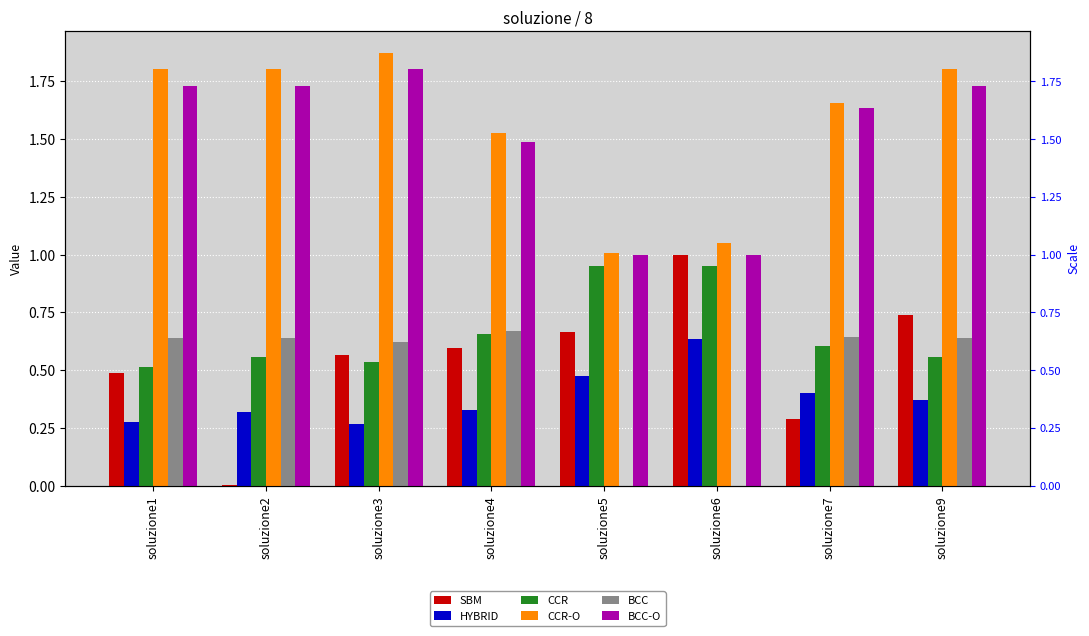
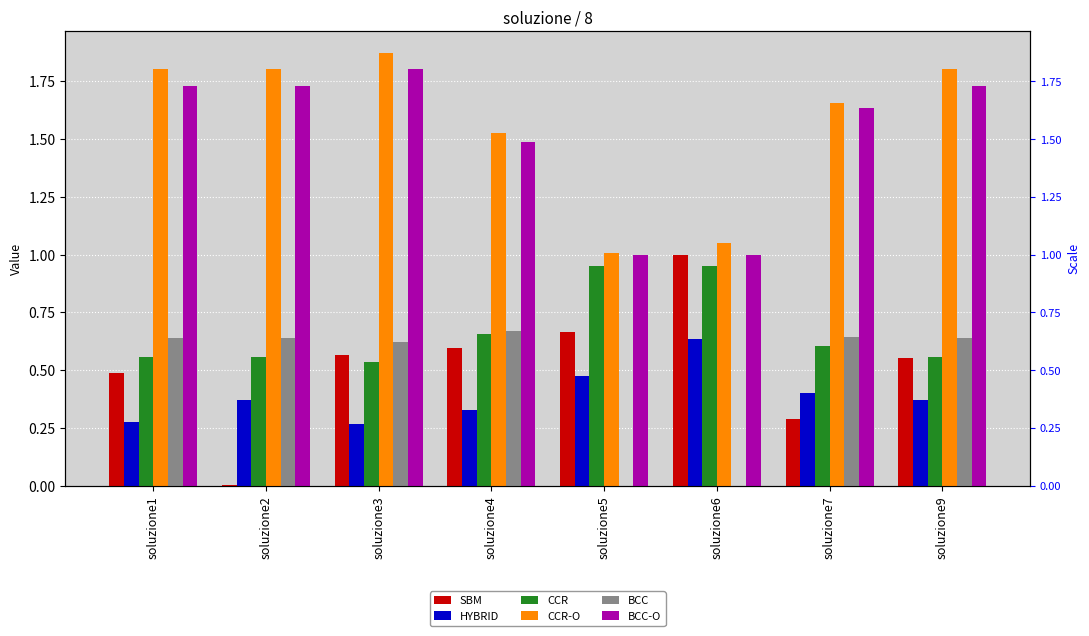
  {
    "SBM": {
      "soluzione1": 0.49,
      "soluzione3": 0.56,
      "soluzione4": 0.60,
      "soluzione5": 0.67,
      "soluzione6": 1.00,
      "soluzione7": 0.29,
-     "soluzione9": 0.74
+     "soluzione9": 0.55
    },
    "HYBRID": {
      "soluzione1": 0.28,
-     "soluzione2": 0.32,
+     "soluzione2": 0.37,
      "soluzione3": 0.27,
      "soluzione4": 0.33,
      "soluzione5": 0.48,
      "soluzione6": 0.63,
      "soluzione7": 0.40,
      "soluzione9": 0.37
    },
    "CCR": {
-     "soluzione1": 0.51,
+     "soluzione1": 0.56,
      "soluzione2": 0.56,
      "soluzione3": 0.53,
      "soluzione4": 0.65,
      "soluzione5": 0.95,
      "soluzione6": 0.95,
      "soluzione7": 0.60,
      "soluzione9": 0.56
    },
    "CCR-O": {
      "soluzione1": 1.80,
      "soluzione2": 1.80,
      "soluzione3": 1.87,
      "soluzione4": 1.53,
      "soluzione5": 1.01,
      "soluzione6": 1.05,
      "soluzione7": 1.66,
      "soluzione9": 1.80
    },
    "BCC": {
      "soluzione1": 0.64,
      "soluzione2": 0.64,
      "soluzione3": 0.62,
      "soluzione4": 0.67,
      "soluzione5": 0.00,
      "soluzione6": 0.00,
      "soluzione7": 0.64,
      "soluzione9": 0.64
    },
    "BCC-O": {
      "soluzione1": 1.73,
      "soluzione2": 1.73,
      "soluzione3": 1.80,
      "soluzione4": 1.49,
      "soluzione5": 1.00,
      "soluzione6": 1.00,
      "soluzione7": 1.64,
      "soluzione9": 1.73
    }
  }
